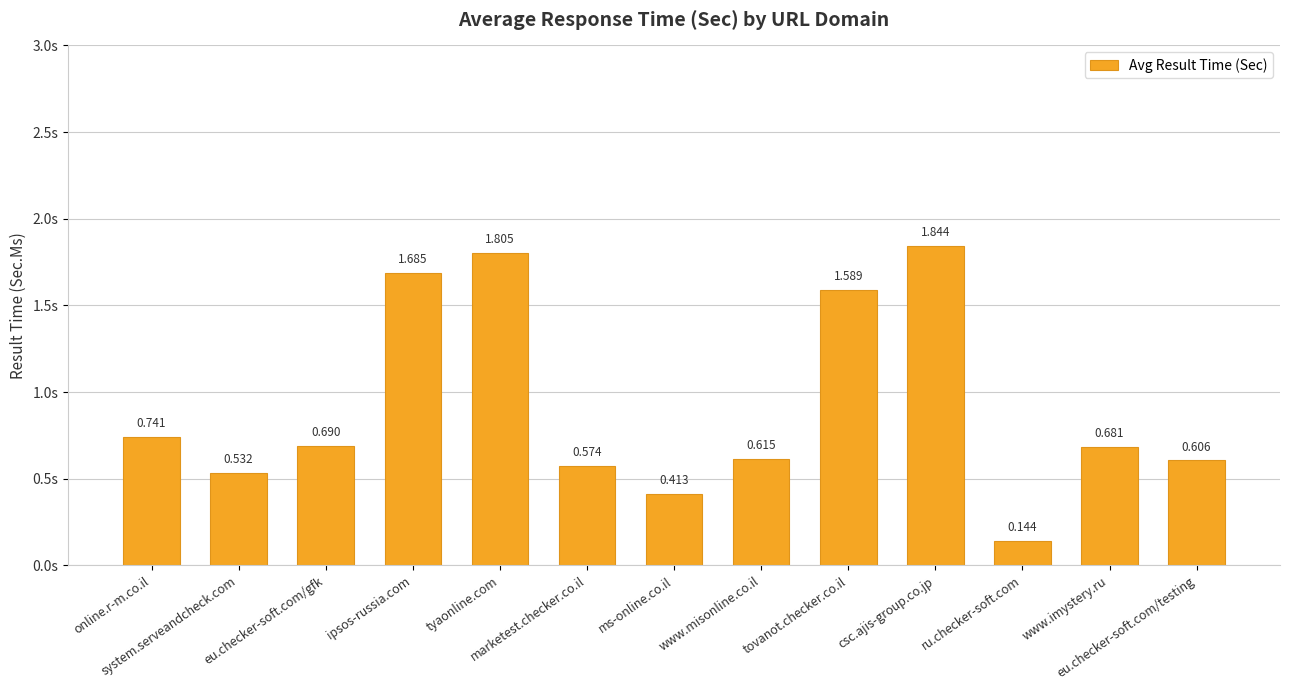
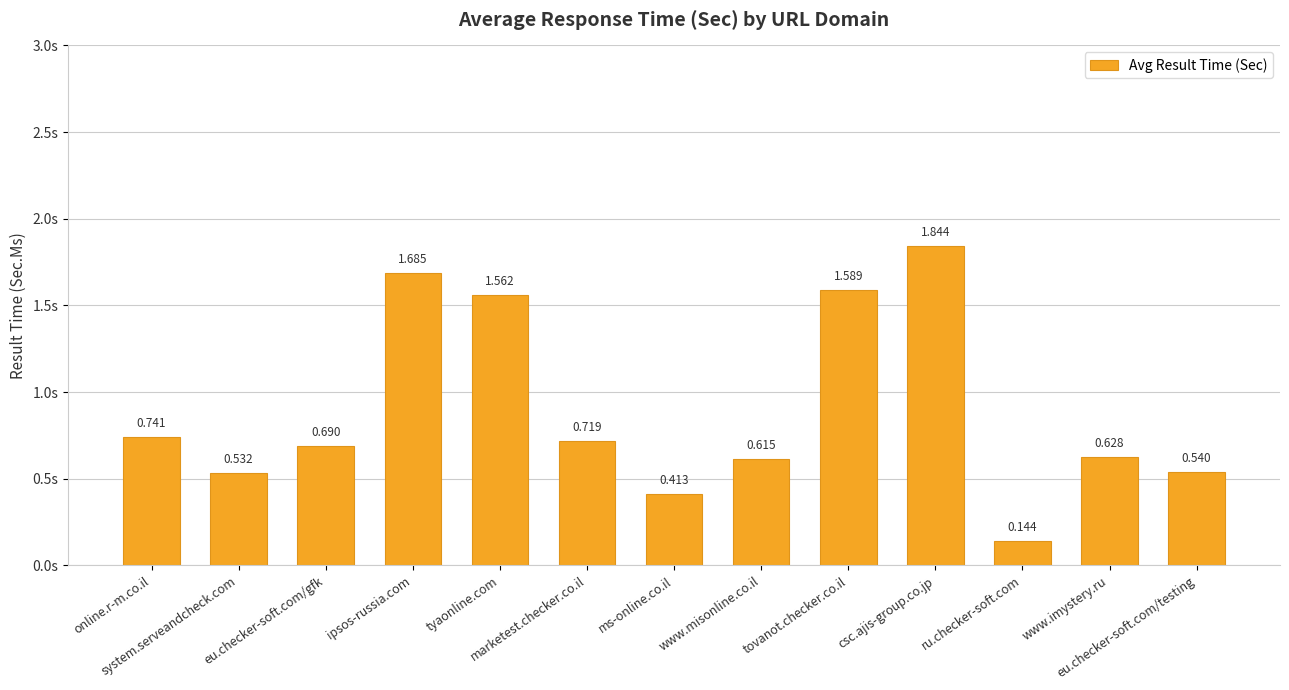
  {
    "online.r-m.co.il": 0.741,
    "system.serveandcheck.com": 0.532,
    "eu.checker-soft.com/gfk": 0.690,
    "ipsos-russia.com": 1.685,
-   "tyaonline.com": 1.805,
-   "marketest.checker.co.il": 0.574,
+   "tyaonline.com": 1.562,
+   "marketest.checker.co.il": 0.719,
    "ms-online.co.il": 0.413,
    "www.misonline.co.il": 0.615,
    "tovanot.checker.co.il": 1.589,
    "csc.ajis-group.co.jp": 1.844,
    "ru.checker-soft.com": 0.144,
-   "www.imystery.ru": 0.681,
-   "eu.checker-soft.com/testing": 0.606
+   "www.imystery.ru": 0.628,
+   "eu.checker-soft.com/testing": 0.540
  }
